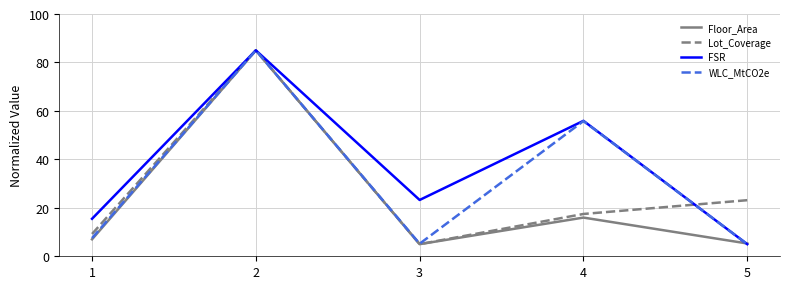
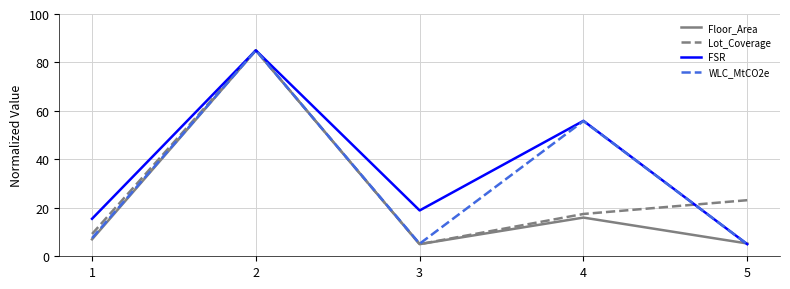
  {
    "FSR": {
      "1": 15,
-     "3": 23
+     "3": 19
    }
  }
